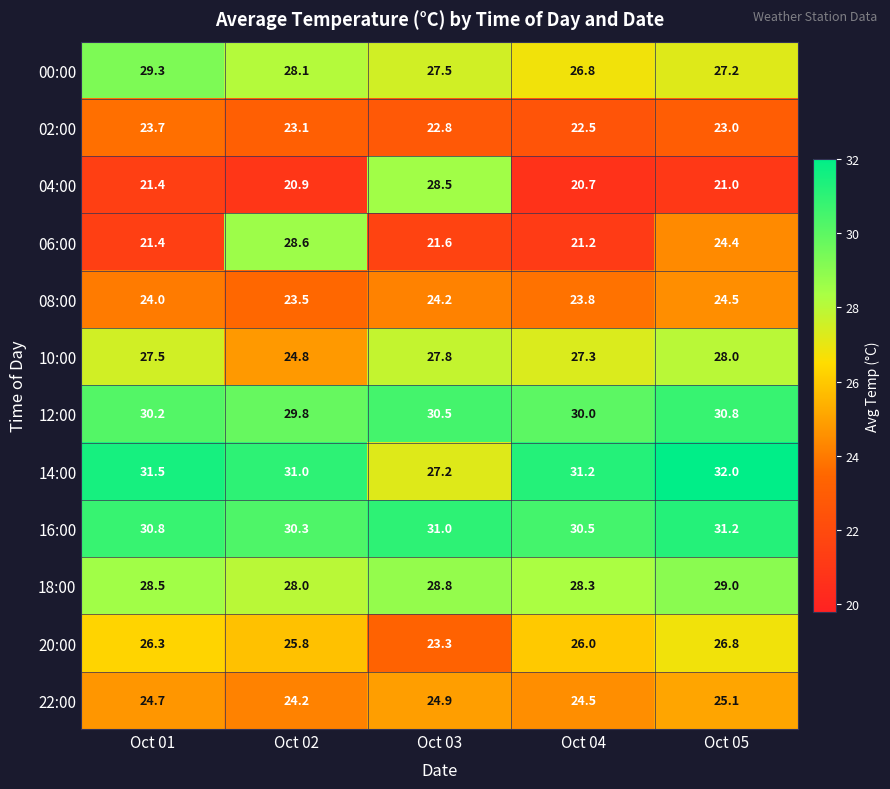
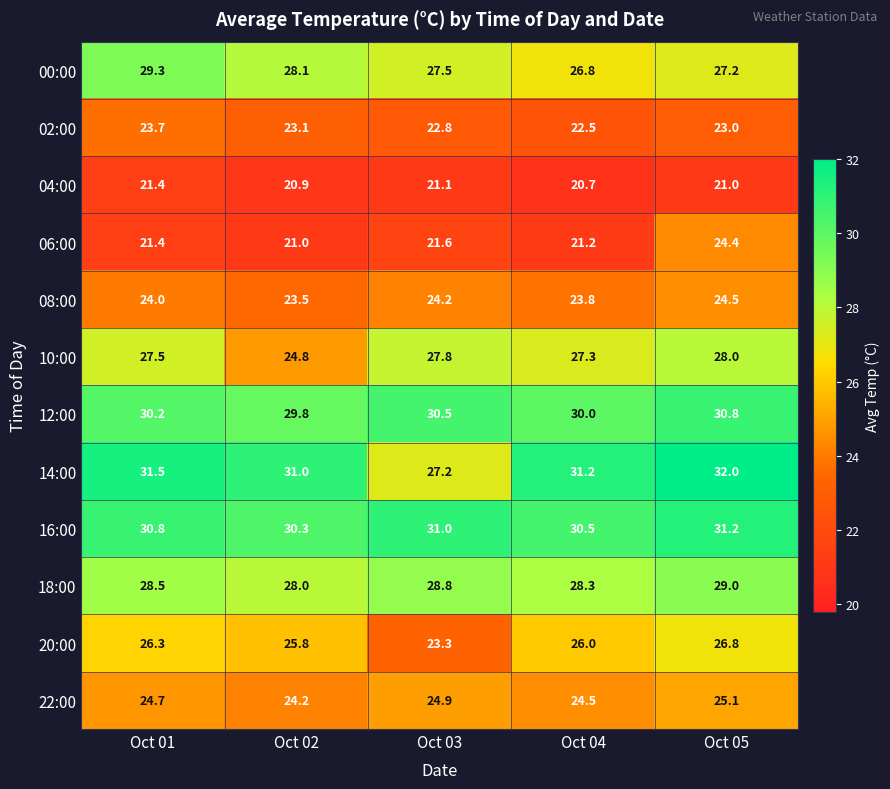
  {
    "00:00": {
      "Oct 01": 29.3,
      "Oct 02": 28.1,
      "Oct 03": 27.5,
      "Oct 04": 26.8,
      "Oct 05": 27.2
    },
    "02:00": {
      "Oct 01": 23.7,
      "Oct 02": 23.1,
      "Oct 03": 22.8,
      "Oct 04": 22.5,
      "Oct 05": 23.0
    },
    "04:00": {
      "Oct 01": 21.4,
      "Oct 02": 20.9,
-     "Oct 03": 28.5,
+     "Oct 03": 21.1,
      "Oct 04": 20.7,
      "Oct 05": 21.0
    },
    "06:00": {
      "Oct 01": 21.4,
-     "Oct 02": 28.6,
+     "Oct 02": 21.0,
      "Oct 03": 21.6,
      "Oct 04": 21.2,
      "Oct 05": 24.4
    },
    "08:00": {
      "Oct 01": 24.0,
      "Oct 02": 23.5,
      "Oct 03": 24.2,
      "Oct 04": 23.8,
      "Oct 05": 24.5
    },
    "10:00": {
      "Oct 01": 27.5,
      "Oct 02": 24.8,
      "Oct 03": 27.8,
      "Oct 04": 27.3,
      "Oct 05": 28.0
    },
    "12:00": {
      "Oct 01": 30.2,
      "Oct 02": 29.8,
      "Oct 03": 30.5,
      "Oct 04": 30.0,
      "Oct 05": 30.8
    },
    "14:00": {
      "Oct 01": 31.5,
      "Oct 02": 31.0,
      "Oct 03": 27.2,
      "Oct 04": 31.2,
      "Oct 05": 32.0
    },
    "16:00": {
      "Oct 01": 30.8,
      "Oct 02": 30.3,
      "Oct 03": 31.0,
      "Oct 04": 30.5,
      "Oct 05": 31.2
    },
    "18:00": {
      "Oct 01": 28.5,
      "Oct 02": 28.0,
      "Oct 03": 28.8,
      "Oct 04": 28.3,
      "Oct 05": 29.0
    },
    "20:00": {
      "Oct 01": 26.3,
      "Oct 02": 25.8,
      "Oct 03": 23.3,
      "Oct 04": 26.0,
      "Oct 05": 26.8
    },
    "22:00": {
      "Oct 01": 24.7,
      "Oct 02": 24.2,
      "Oct 03": 24.9,
      "Oct 04": 24.5,
      "Oct 05": 25.1
    }
  }
